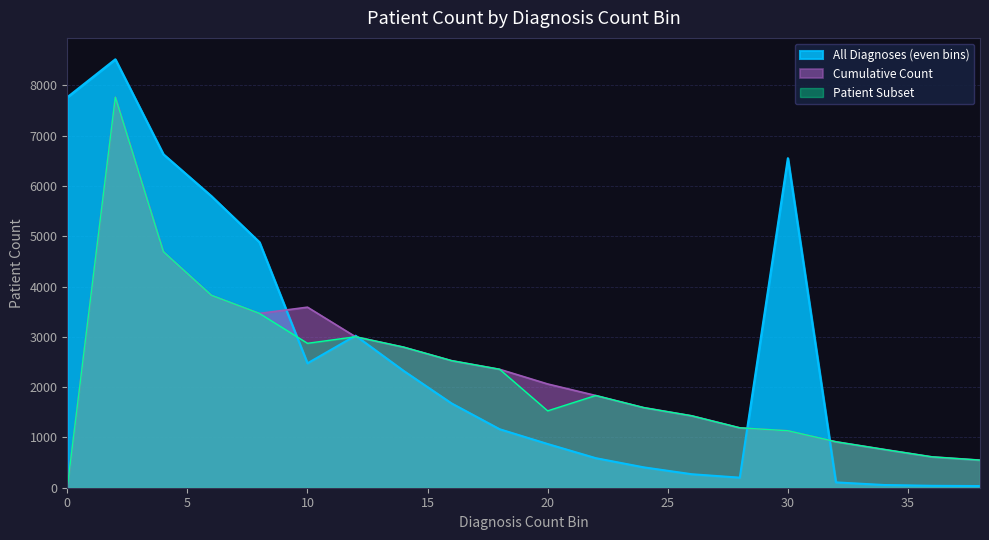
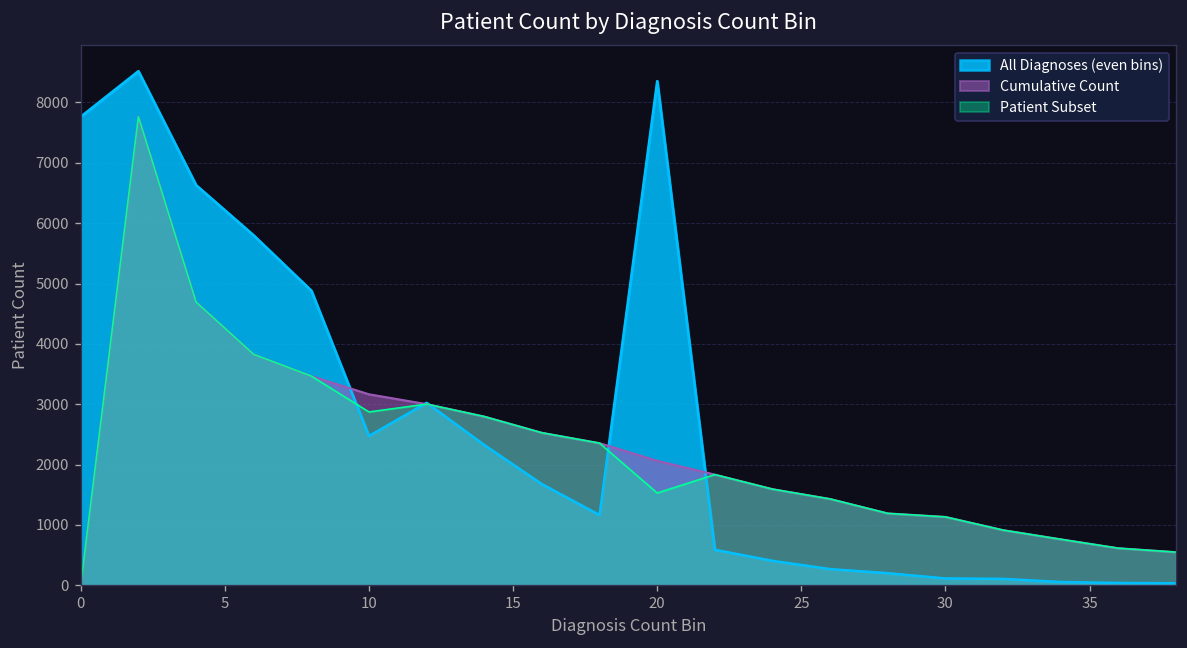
  {
    "All Diagnoses (even bins)": {
      "0": 7800,
      "10": 2500,
-     "20": 900,
-     "30": 6600
+     "20": 8400,
+     "30": 100
    },
    "Cumulative Count": {
-     "10": 3600,
+     "10": 3200,
      "20": 2100
    },
    "Patient Subset": {
      "10": 2900,
      "20": 1500
    }
  }
